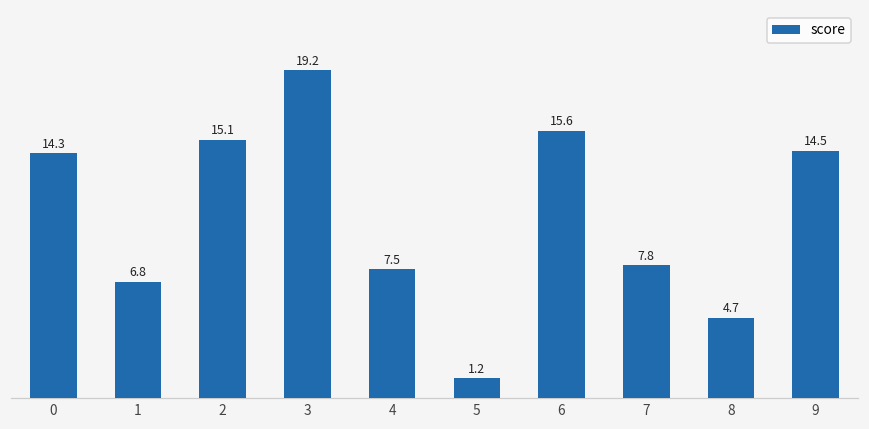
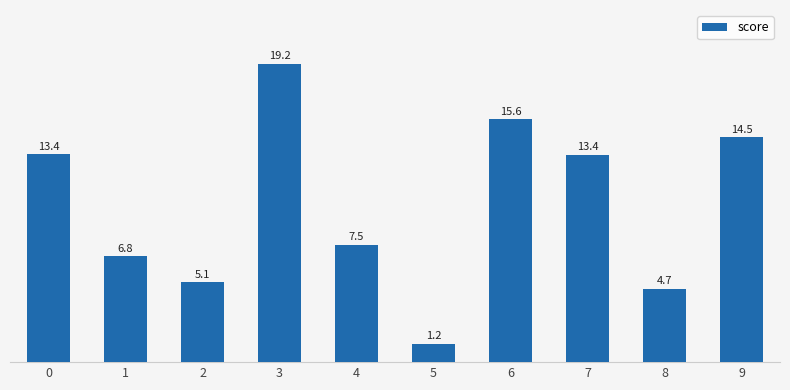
  {
-   "0": 14.3,
-   "2": 15.1,
-   "7": 7.8
+   "0": 13.4,
+   "2": 5.1,
+   "7": 13.4
  }
